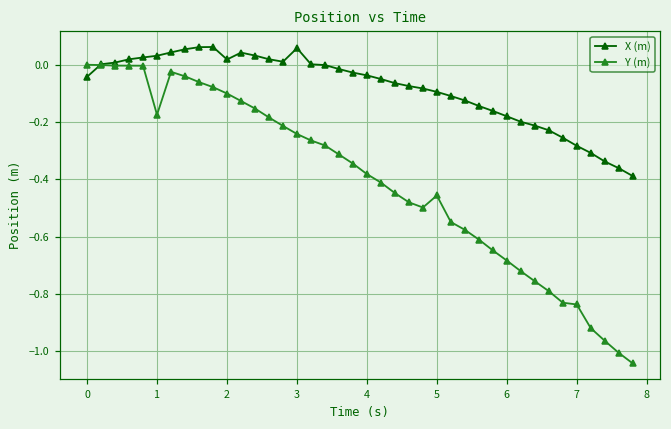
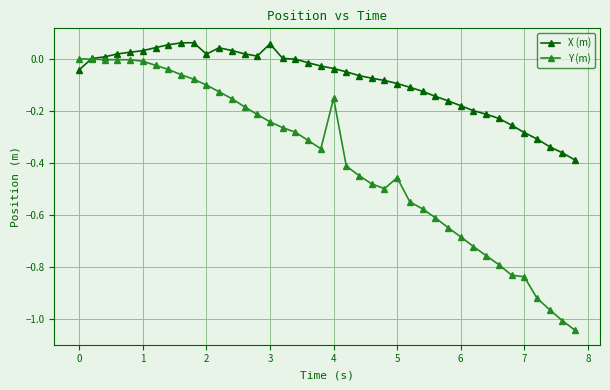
  {
    "X (m)": {
      "0": -0.04,
      "1": 0.03,
      "2": 0.02,
      "3": 0.06,
      "4": -0.04,
      "5": -0.09,
      "6": -0.18,
      "7": -0.28
    },
    "Y (m)": {
      "0": 0.00,
-     "1": -0.17,
+     "1": -0.01,
      "2": -0.10,
      "3": -0.24,
-     "4": -0.38,
+     "4": -0.15,
      "5": -0.46,
      "6": -0.68,
      "7": -0.84
    }
  }
